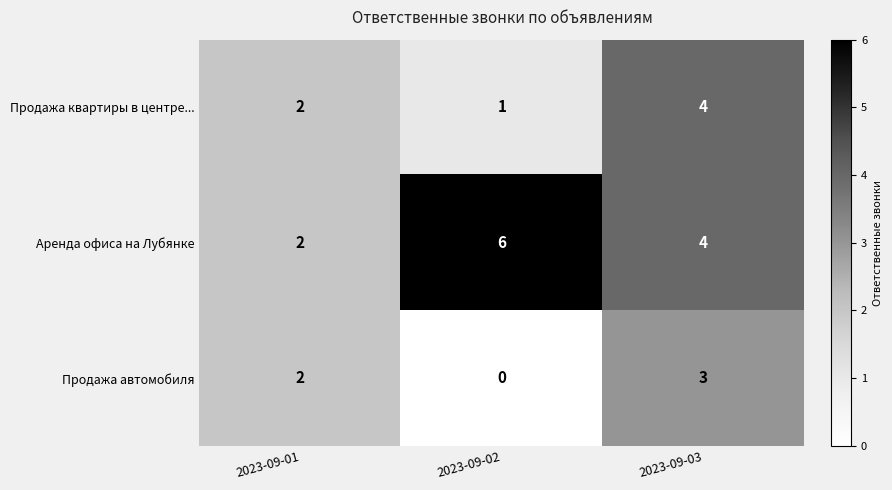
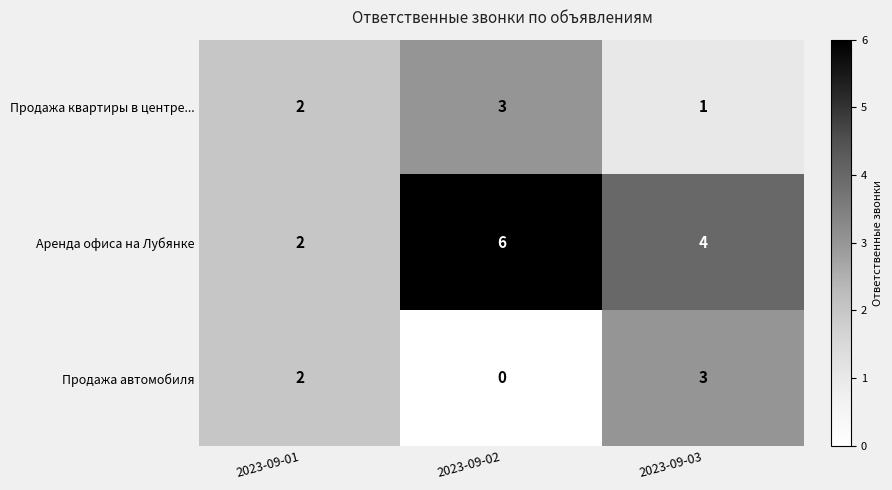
  {
    "Продажа квартиры в центре...": {
      "2023-09-01": 2,
-     "2023-09-02": 1,
-     "2023-09-03": 4
+     "2023-09-02": 3,
+     "2023-09-03": 1
    },
    "Аренда офиса на Лубянке": {
      "2023-09-01": 2,
      "2023-09-02": 6,
      "2023-09-03": 4
    },
    "Продажа автомобиля": {
      "2023-09-01": 2,
      "2023-09-02": 0,
      "2023-09-03": 3
    }
  }
